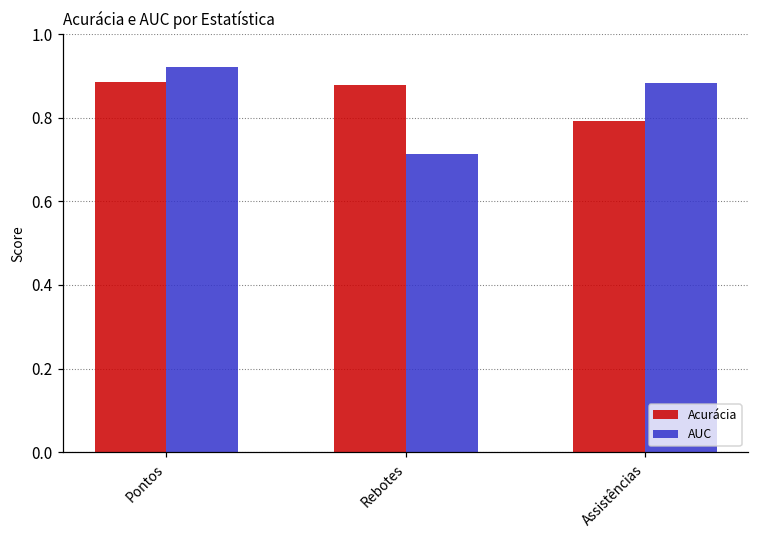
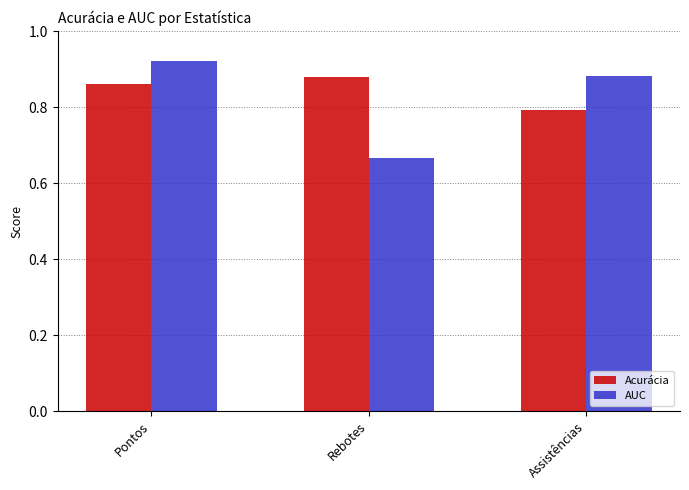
  {
    "Acurácia": {
-     "Pontos": 0.88,
+     "Pontos": 0.86,
      "Rebotes": 0.88,
      "Assistências": 0.79
    },
    "AUC": {
      "Pontos": 0.92,
-     "Rebotes": 0.71,
+     "Rebotes": 0.67,
      "Assistências": 0.88
    }
  }
